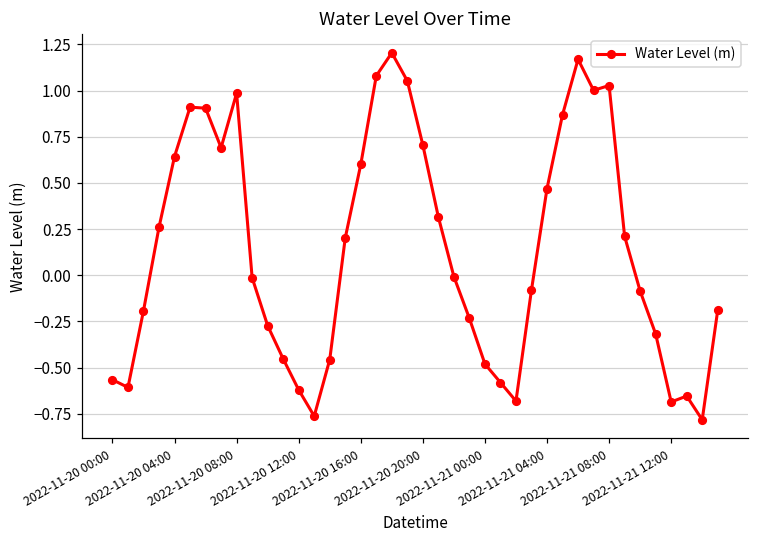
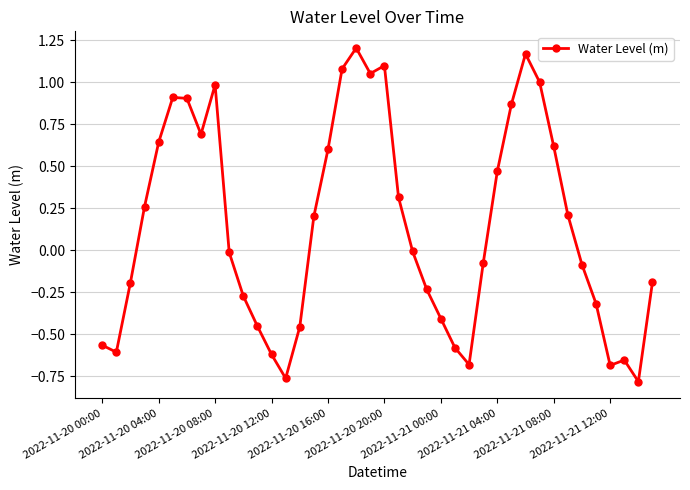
  {
    "2022-11-20 00:00": -0.57,
    "2022-11-20 04:00": 0.64,
    "2022-11-20 08:00": 0.99,
    "2022-11-20 12:00": -0.62,
    "2022-11-20 16:00": 0.60,
-   "2022-11-20 20:00": 0.70,
-   "2022-11-21 00:00": -0.48,
+   "2022-11-20 20:00": 1.10,
+   "2022-11-21 00:00": -0.41,
    "2022-11-21 04:00": 0.47,
-   "2022-11-21 08:00": 1.03,
+   "2022-11-21 08:00": 0.62,
    "2022-11-21 12:00": -0.69
  }
